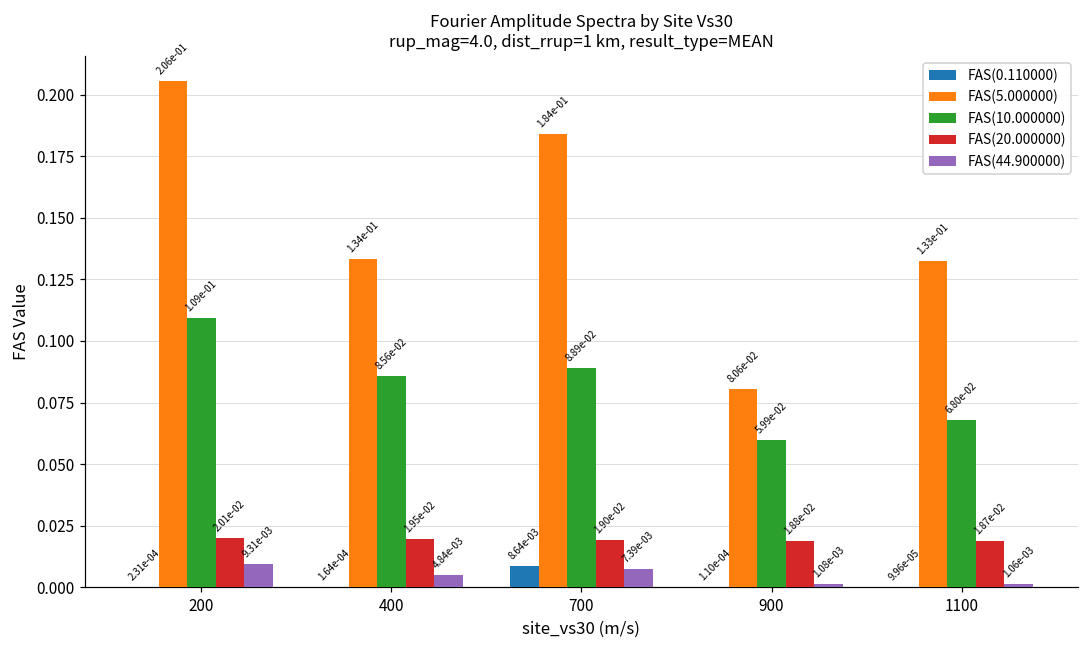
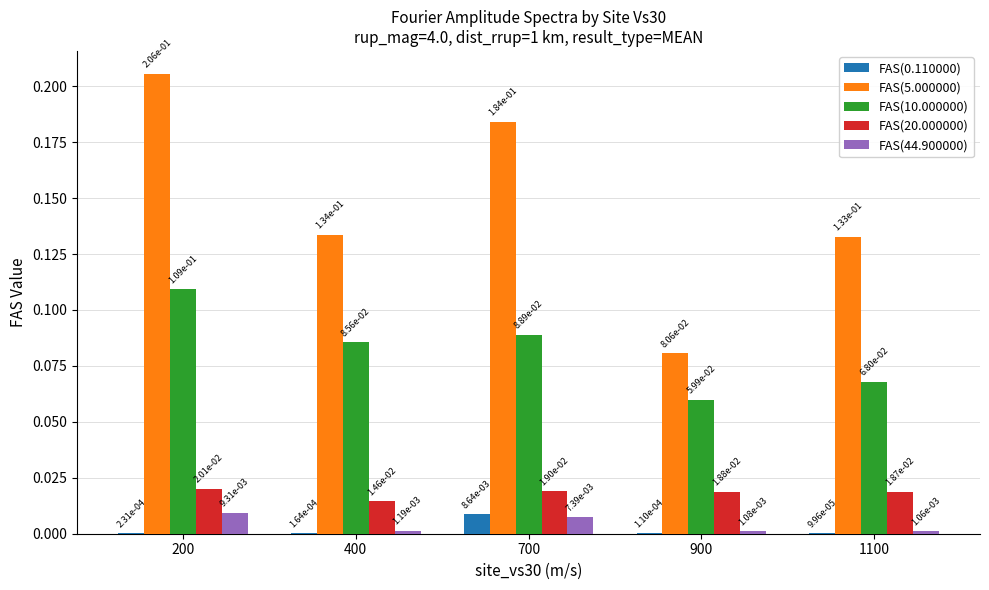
  {
    "FAS(0.110000)": {
      "200": "2.31e-04",
      "400": "1.64e-04",
      "700": "8.64e-03",
      "900": "1.10e-04",
      "1100": "9.96e-05"
    },
    "FAS(5.000000)": {
      "200": "2.06e-01",
      "400": "1.34e-01",
      "700": "1.84e-01",
      "900": "8.06e-02",
      "1100": "1.33e-01"
    },
    "FAS(10.000000)": {
      "200": "1.09e-01",
      "400": "8.56e-02",
      "700": "8.89e-02",
      "900": "5.99e-02",
      "1100": "6.80e-02"
    },
    "FAS(20.000000)": {
      "200": "2.01e-02",
-     "400": "1.95e-02",
+     "400": "1.46e-02",
      "700": "1.90e-02",
      "900": "1.88e-02",
      "1100": "1.87e-02"
    },
    "FAS(44.900000)": {
      "200": "9.31e-03",
-     "400": "4.84e-03",
+     "400": "1.19e-03",
      "700": "7.39e-03",
      "900": "1.08e-03",
      "1100": "1.06e-03"
    }
  }
